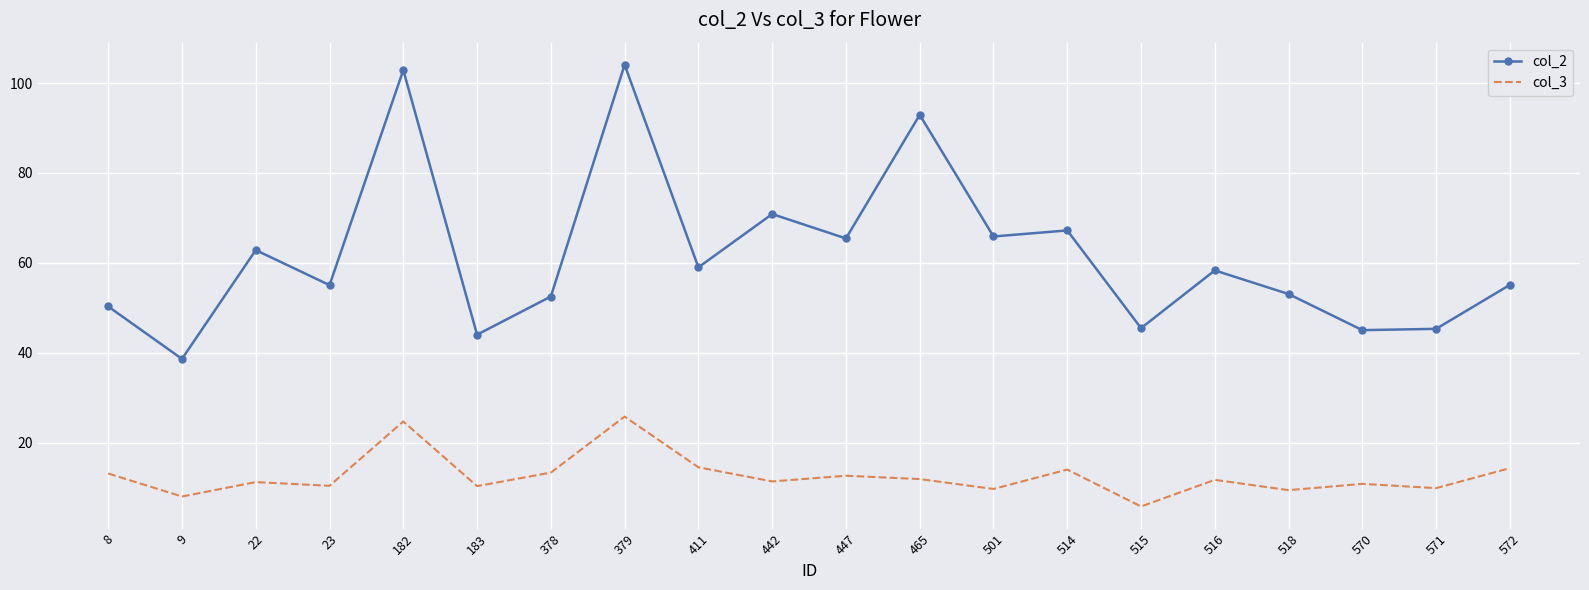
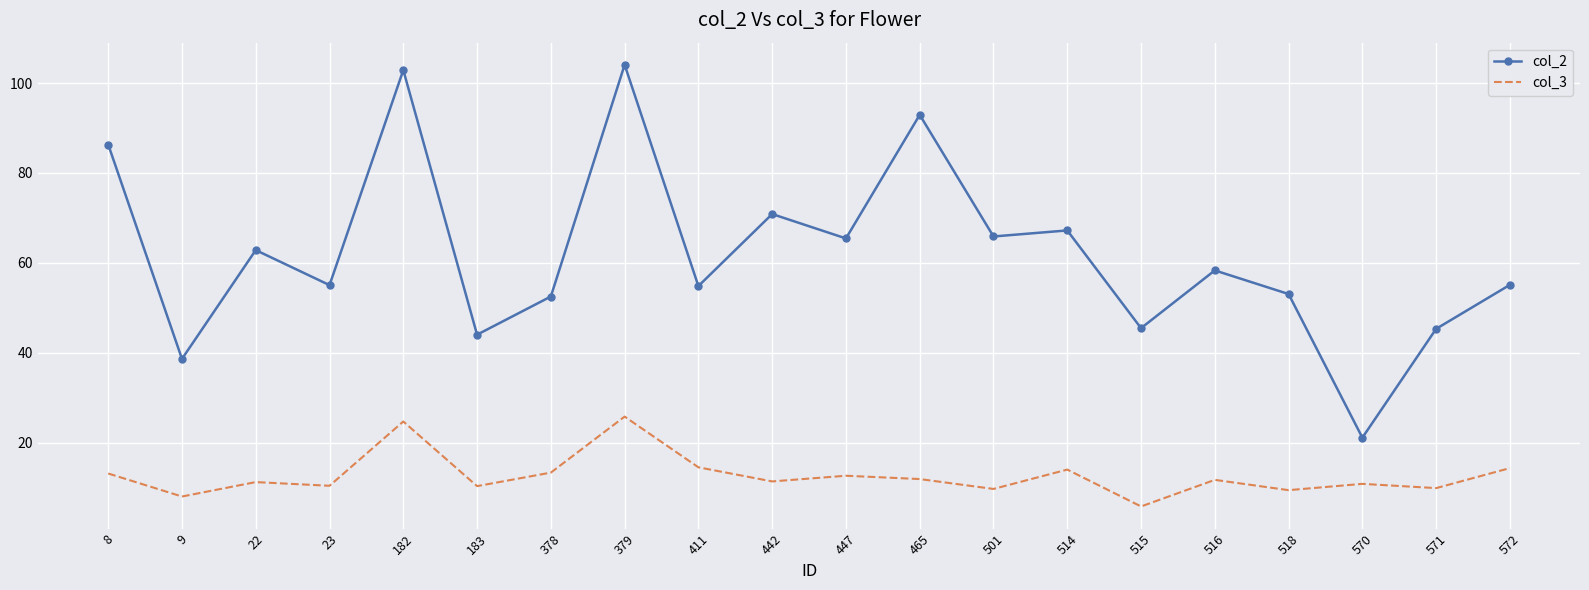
  {
    "col_2": {
-     "8": 50,
+     "8": 86,
      "9": 39,
      "22": 63,
      "23": 55,
      "182": 103,
      "183": 44,
      "378": 53,
      "379": 104,
-     "411": 59,
+     "411": 55,
      "442": 71,
      "447": 65,
      "465": 93,
      "501": 66,
      "514": 67,
      "515": 45,
      "516": 58,
      "518": 53,
-     "570": 45,
+     "570": 21,
      "571": 45,
      "572": 55
    },
    "col_3": {
      "8": 13,
      "9": 8,
      "22": 11,
      "23": 10,
      "182": 25,
      "183": 10,
      "378": 13,
      "379": 26,
      "411": 15,
      "442": 11,
      "447": 13,
      "465": 12,
      "501": 10,
      "514": 14,
      "515": 6,
      "516": 12,
      "518": 9,
      "570": 11,
      "571": 10,
      "572": 14
    }
  }
